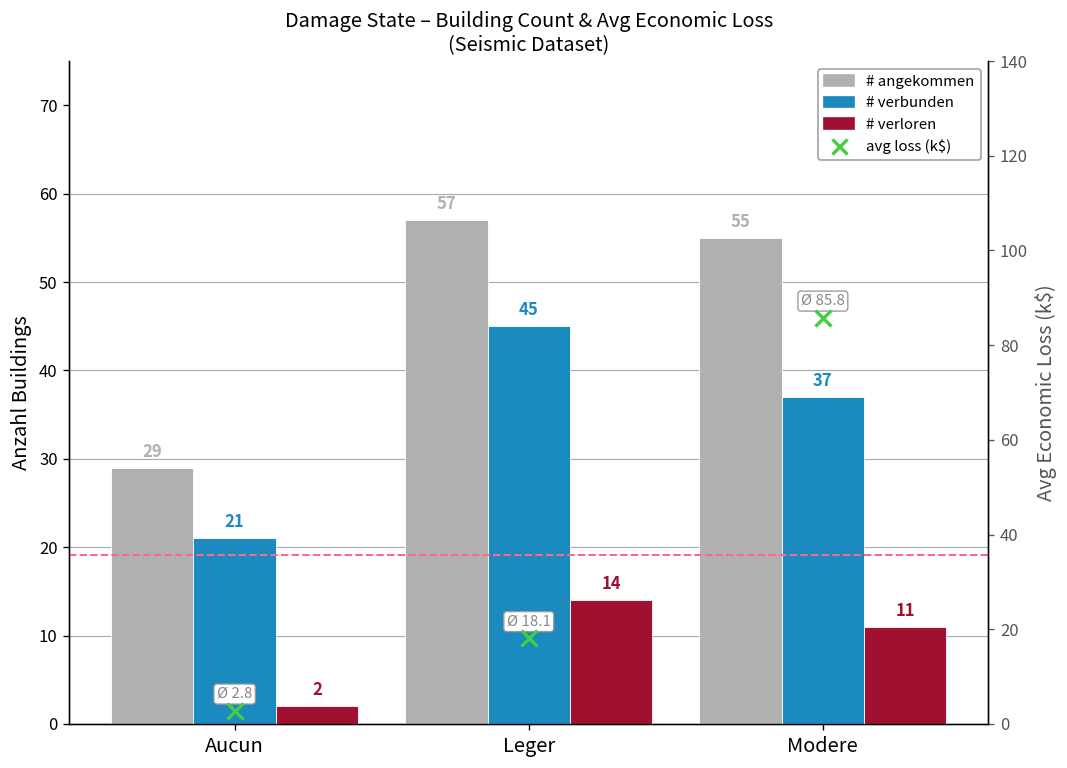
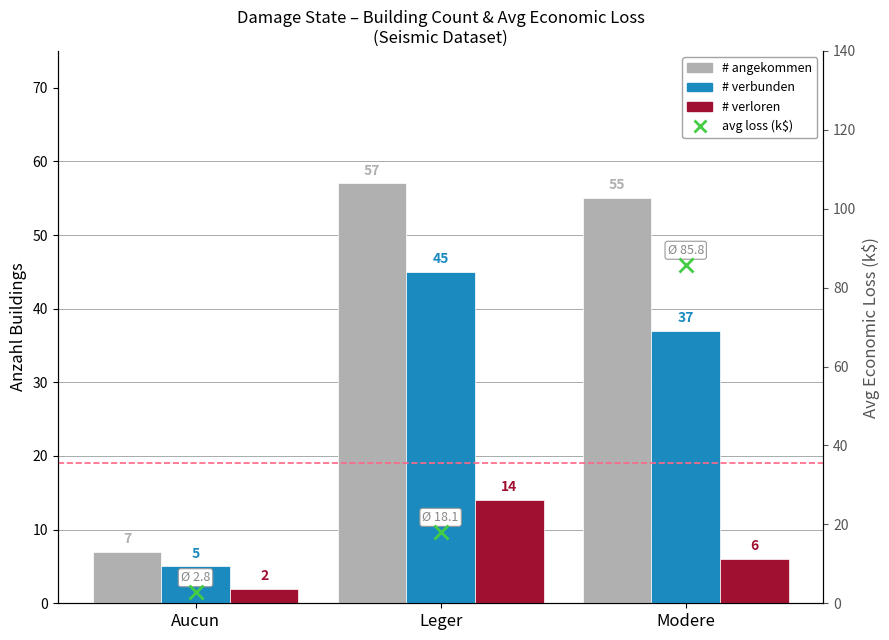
  {
    "# angekommen": {
-     "Aucun": 29,
+     "Aucun": 7,
      "Leger": 57,
      "Modere": 55
    },
    "# verbunden": {
-     "Aucun": 21,
+     "Aucun": 5,
      "Leger": 45,
      "Modere": 37
    },
    "# verloren": {
      "Aucun": 2,
      "Leger": 14,
-     "Modere": 11
+     "Modere": 6
    }
  }
